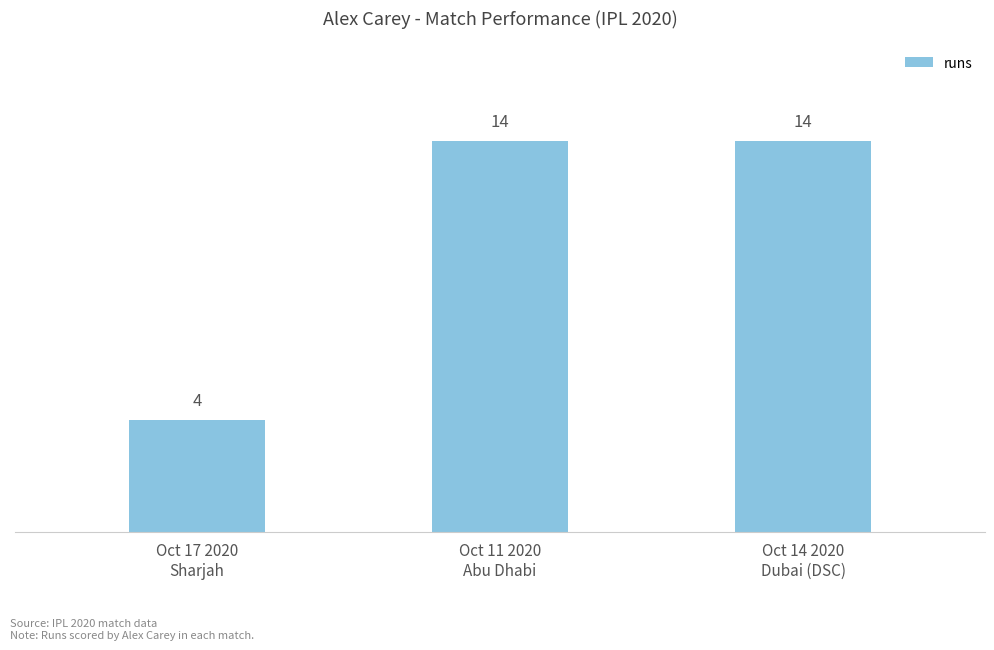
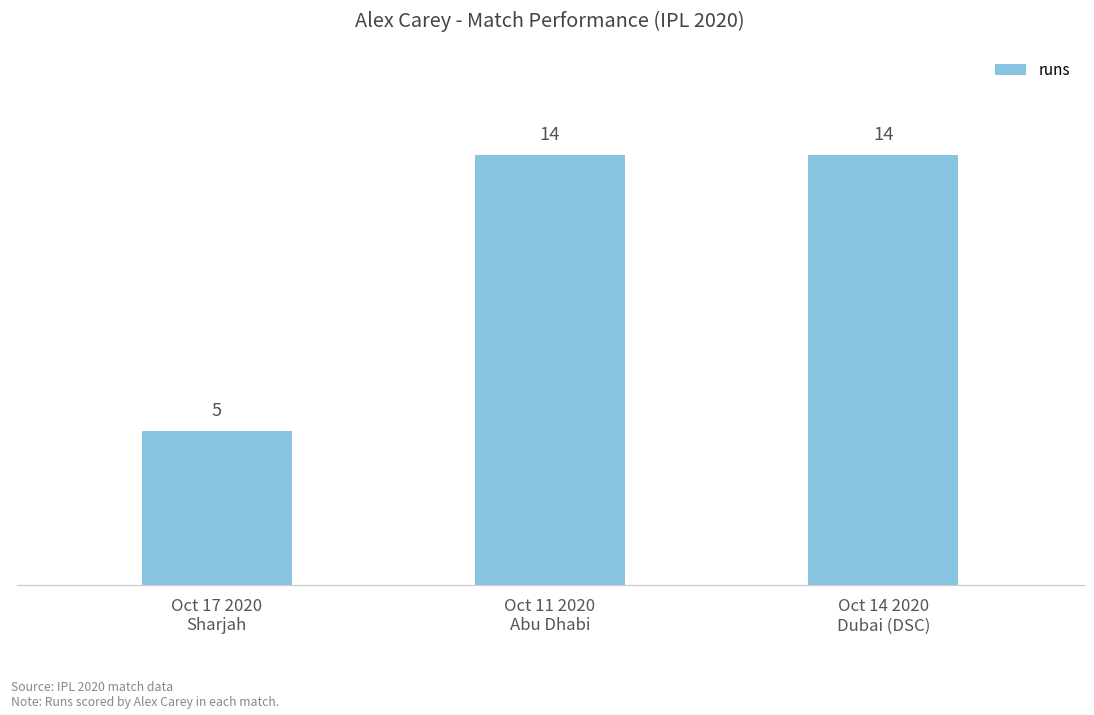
  {
-   "Oct 17 2020 Sharjah": 4,
+   "Oct 17 2020 Sharjah": 5,
    "Oct 11 2020 Abu Dhabi": 14,
    "Oct 14 2020 Dubai (DSC)": 14
  }
